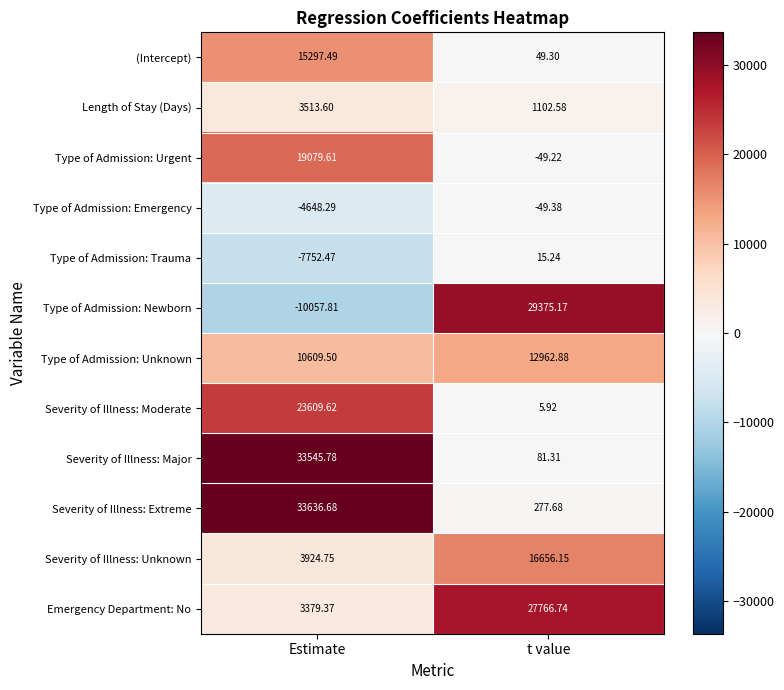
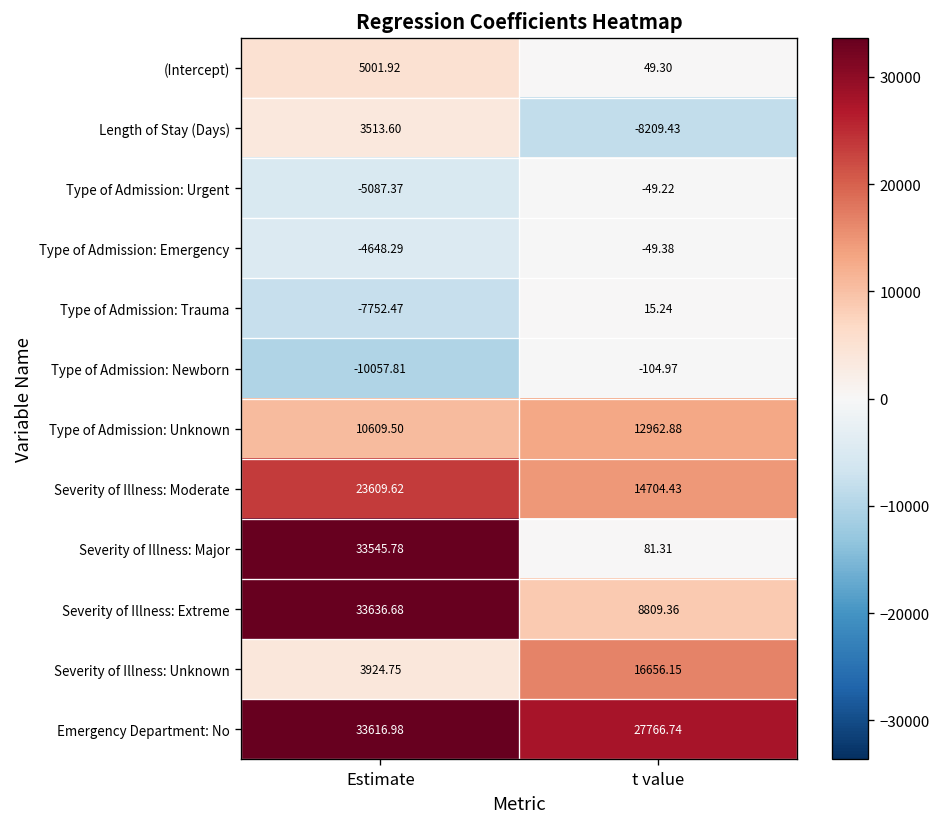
  {
    "(Intercept)": {
-     "Estimate": 15297.49,
+     "Estimate": 5001.92,
      "t value": 49.30
    },
    "Length of Stay (Days)": {
      "Estimate": 3513.60,
-     "t value": 1102.58
+     "t value": -8209.43
    },
    "Type of Admission: Urgent": {
-     "Estimate": 19079.61,
+     "Estimate": -5087.37,
      "t value": -49.22
    },
    "Type of Admission: Emergency": {
      "Estimate": -4648.29,
      "t value": -49.38
    },
    "Type of Admission: Trauma": {
      "Estimate": -7752.47,
      "t value": 15.24
    },
    "Type of Admission: Newborn": {
      "Estimate": -10057.81,
-     "t value": 29375.17
+     "t value": -104.97
    },
    "Type of Admission: Unknown": {
      "Estimate": 10609.50,
      "t value": 12962.88
    },
    "Severity of Illness: Moderate": {
      "Estimate": 23609.62,
-     "t value": 5.92
+     "t value": 14704.43
    },
    "Severity of Illness: Major": {
      "Estimate": 33545.78,
      "t value": 81.31
    },
    "Severity of Illness: Extreme": {
      "Estimate": 33636.68,
-     "t value": 277.68
+     "t value": 8809.36
    },
    "Severity of Illness: Unknown": {
      "Estimate": 3924.75,
      "t value": 16656.15
    },
    "Emergency Department: No": {
-     "Estimate": 3379.37,
+     "Estimate": 33616.98,
      "t value": 27766.74
    }
  }
